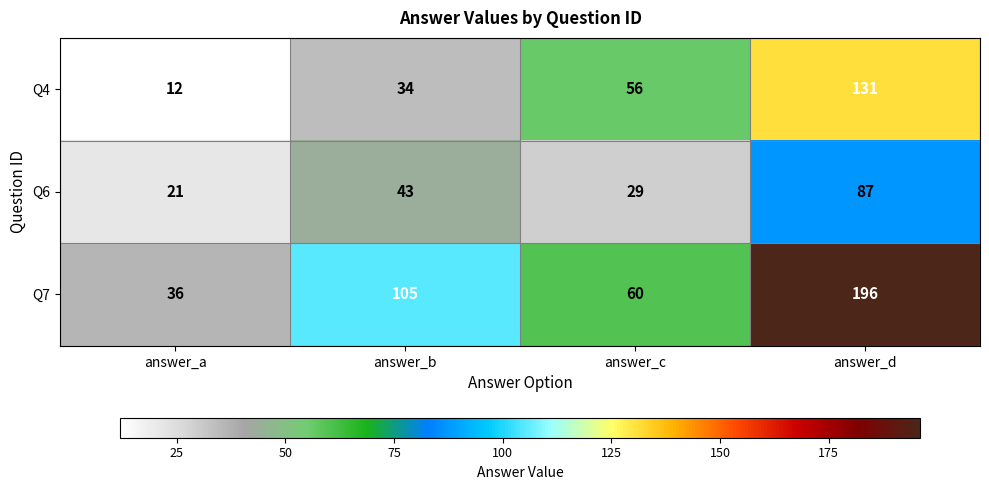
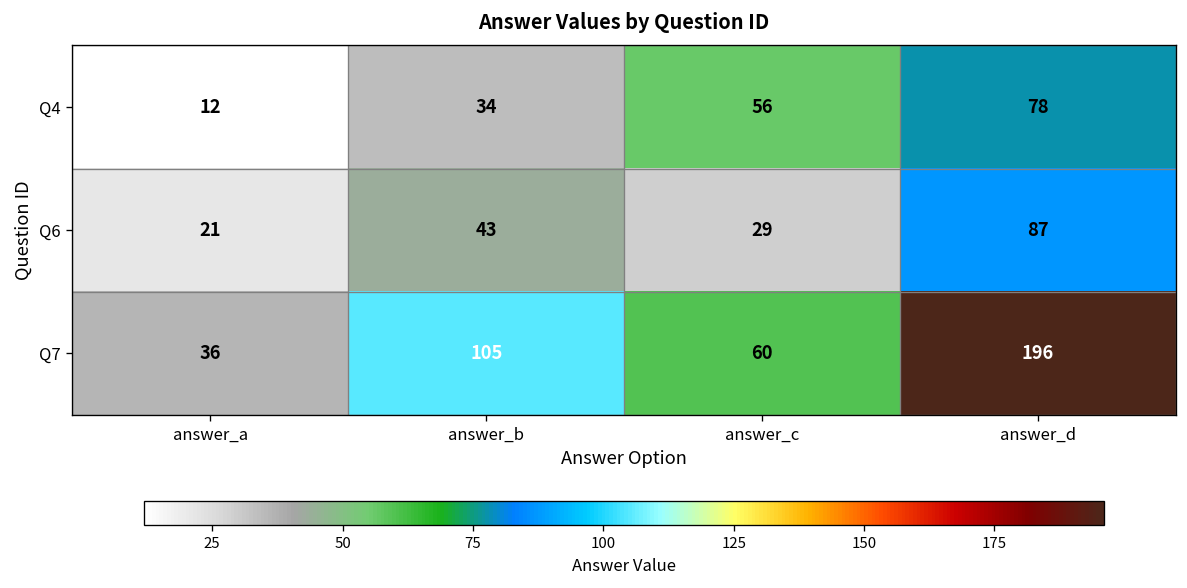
  {
    "Q4": {
      "answer_a": 12,
      "answer_b": 34,
      "answer_c": 56,
-     "answer_d": 131
+     "answer_d": 78
    },
    "Q6": {
      "answer_a": 21,
      "answer_b": 43,
      "answer_c": 29,
      "answer_d": 87
    },
    "Q7": {
      "answer_a": 36,
      "answer_b": 105,
      "answer_c": 60,
      "answer_d": 196
    }
  }
